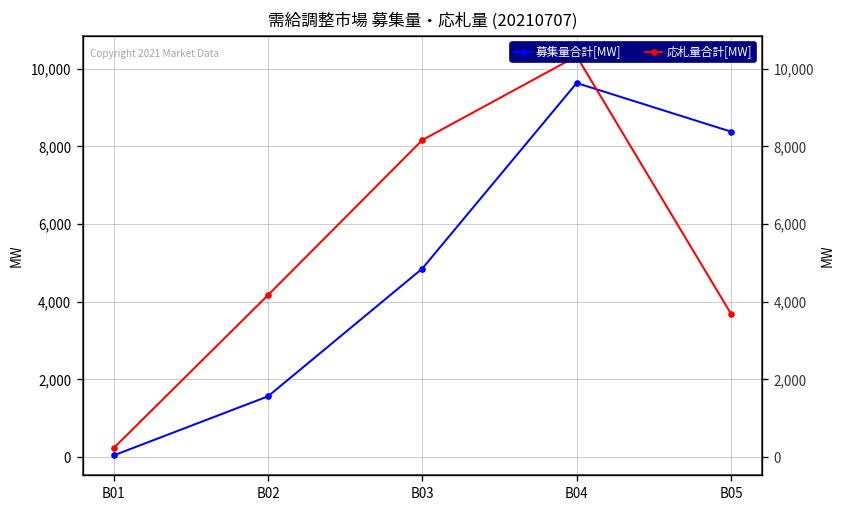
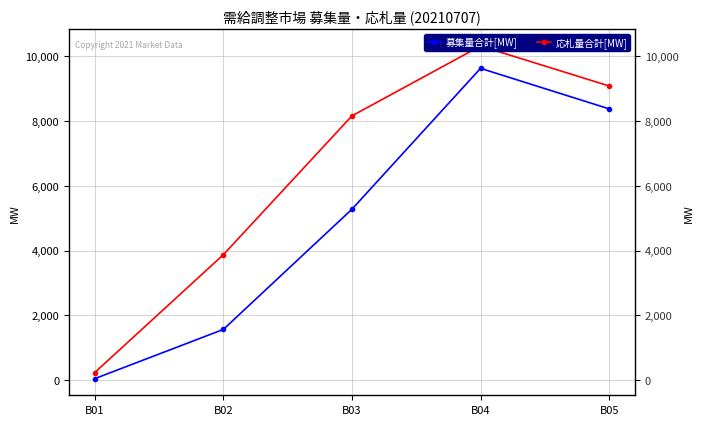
  {
    "募集量合計[MW]": {
      "B01": "0",
      "B02": "1,600",
-     "B03": "4,900",
+     "B03": "5,300",
      "B04": "9,600",
      "B05": "8,400"
    },
    "応札量合計[MW]": {
      "B01": "200",
-     "B02": "4,200",
+     "B02": "3,900",
      "B03": "8,200",
-     "B05": "3,700"
+     "B05": "9,100"
    }
  }
